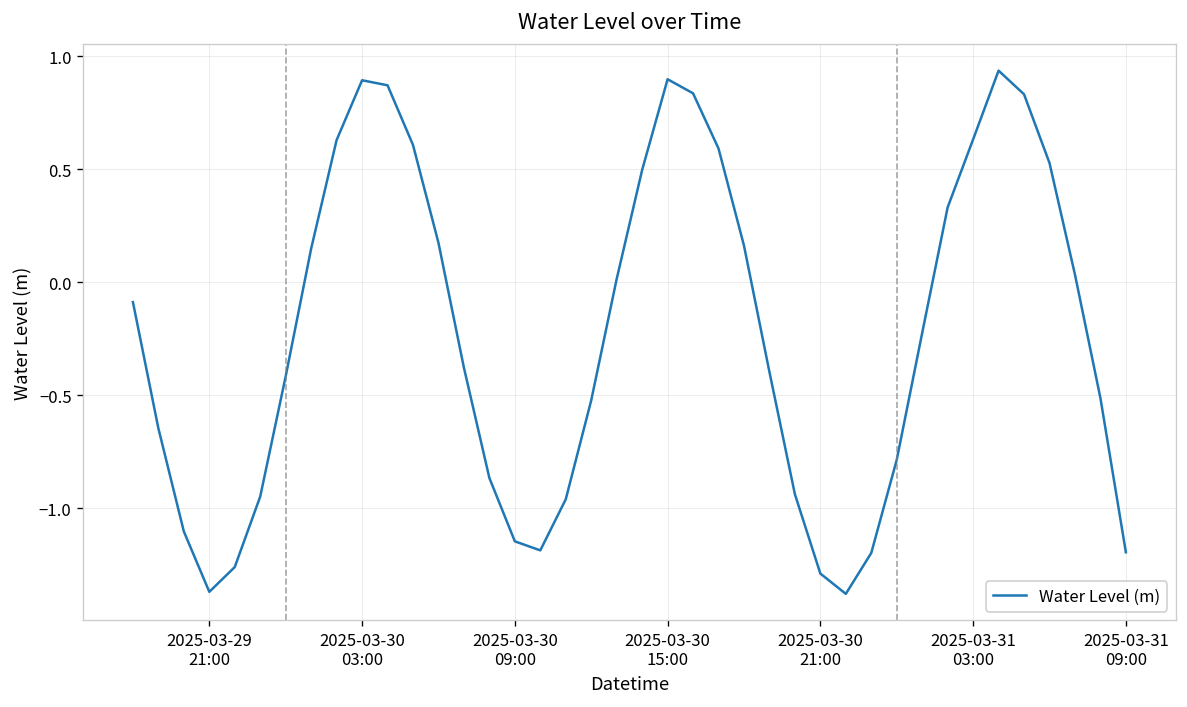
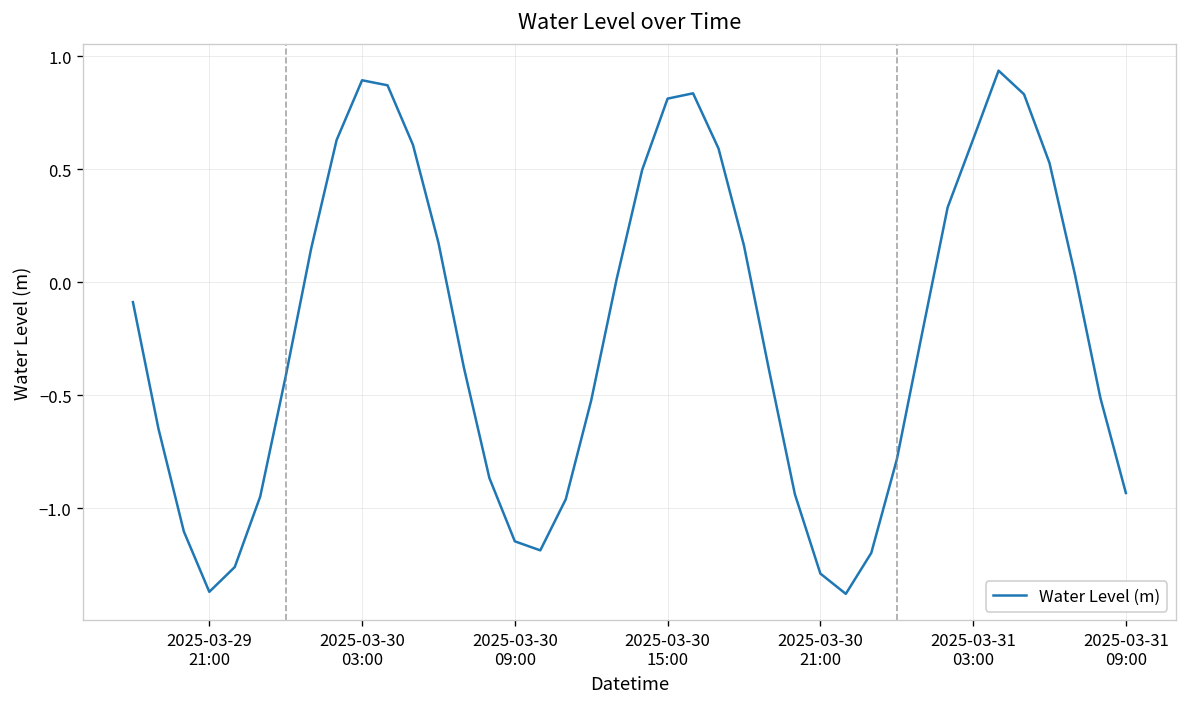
  {
    "2025-03-29 21:00": -1.37,
    "2025-03-30 03:00": 0.89,
    "2025-03-30 09:00": -1.15,
-   "2025-03-30 15:00": 0.90,
+   "2025-03-30 15:00": 0.81,
    "2025-03-30 21:00": -1.29,
    "2025-03-31 03:00": 0.63,
-   "2025-03-31 09:00": -1.20
+   "2025-03-31 09:00": -0.93
  }
